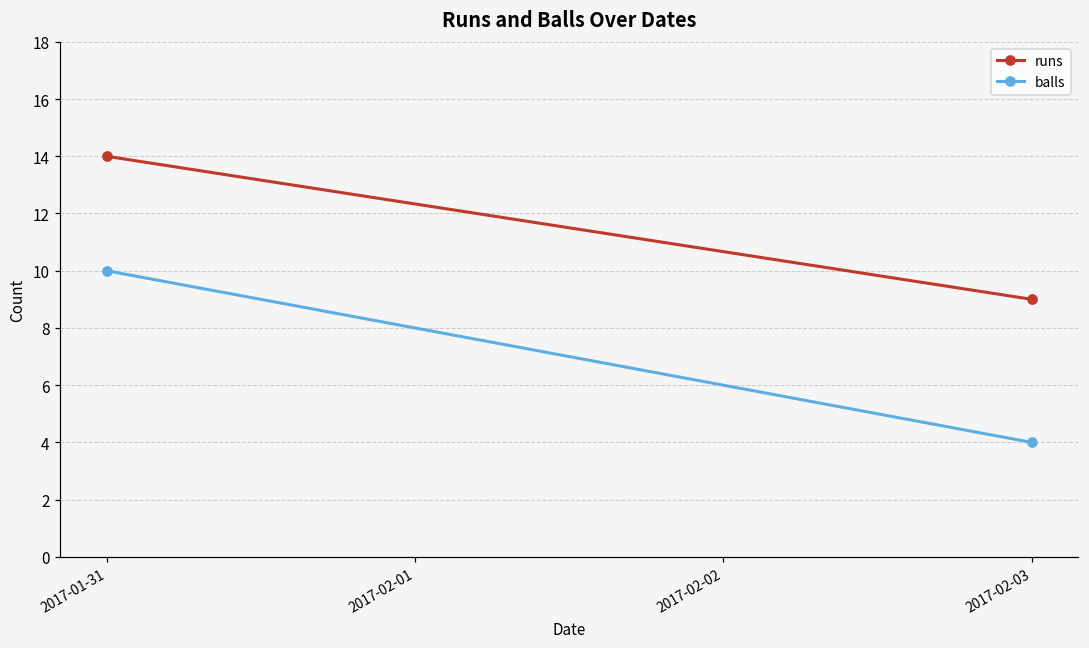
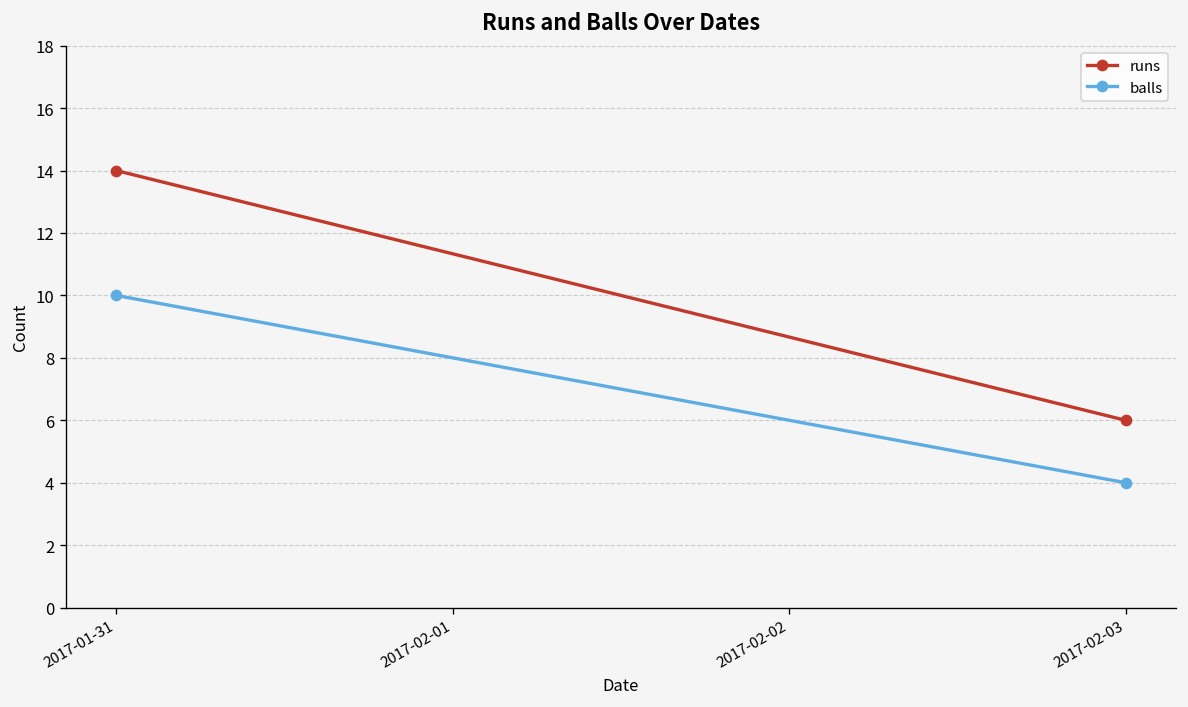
  {
    "runs": {
      "2017-01-31": 14,
-     "2017-02-03": 9
+     "2017-02-03": 6
    },
    "balls": {
      "2017-01-31": 10,
      "2017-02-03": 4
    }
  }
